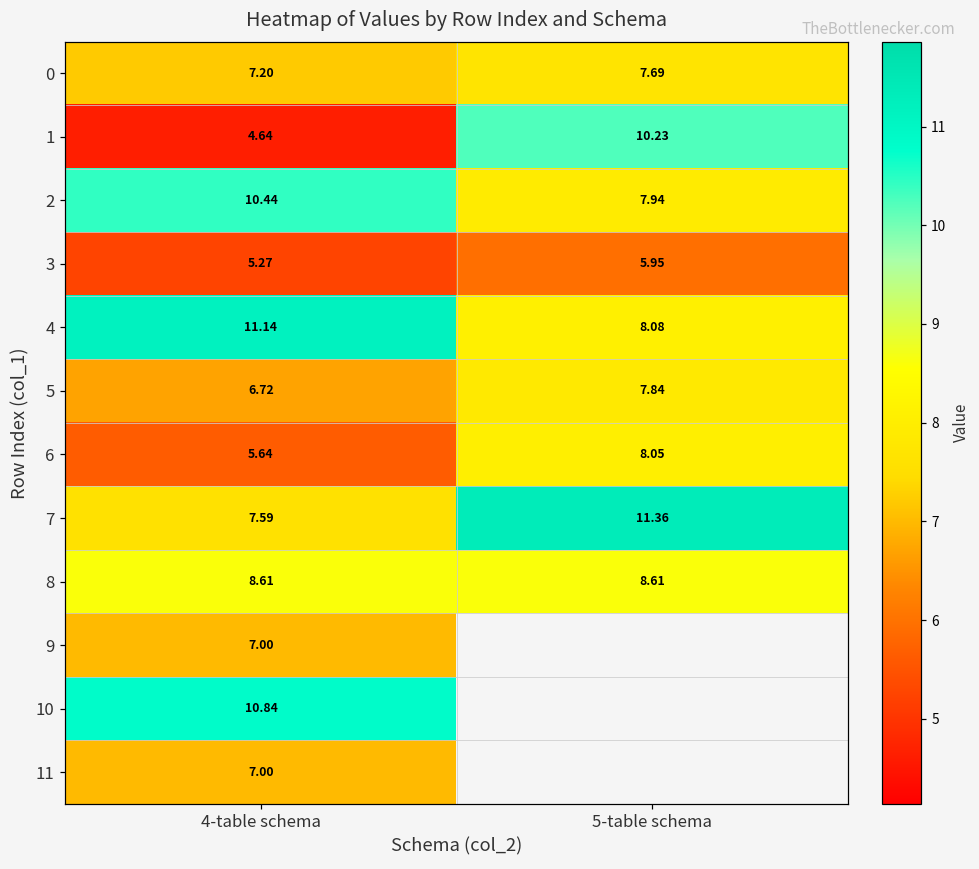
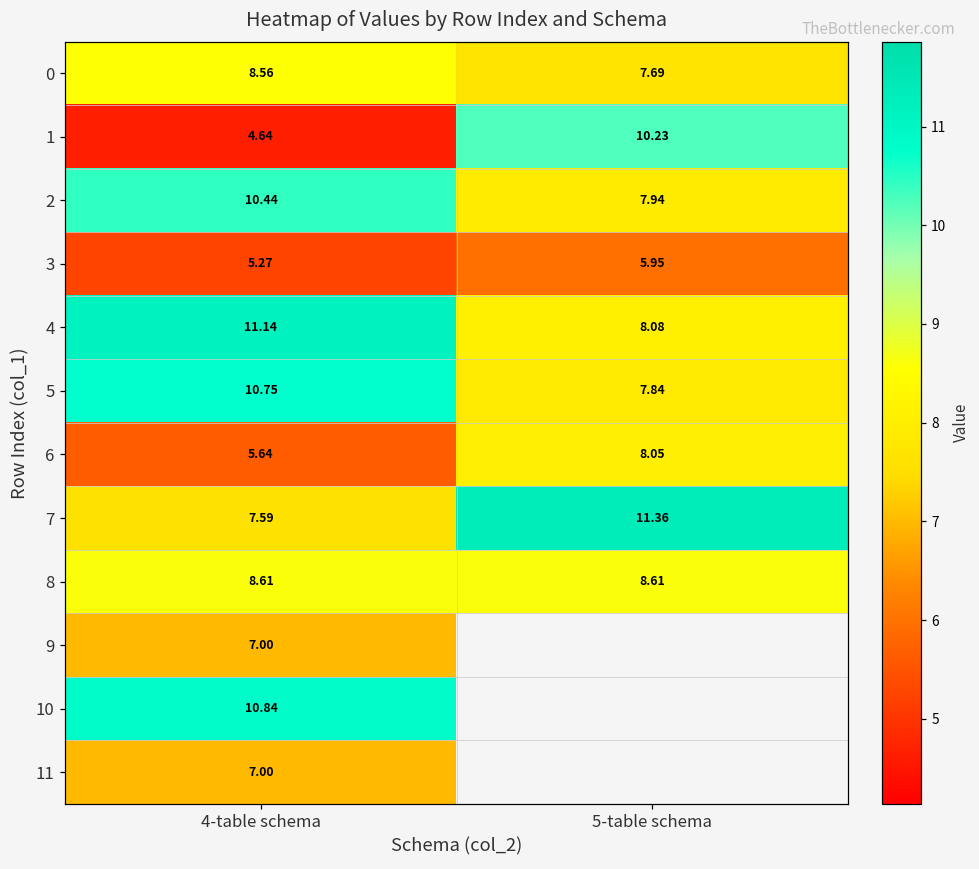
  {
    "0": {
-     "4-table schema": 7.20,
+     "4-table schema": 8.56,
      "5-table schema": 7.69
    },
    "1": {
      "4-table schema": 4.64,
      "5-table schema": 10.23
    },
    "2": {
      "4-table schema": 10.44,
      "5-table schema": 7.94
    },
    "3": {
      "4-table schema": 5.27,
      "5-table schema": 5.95
    },
    "4": {
      "4-table schema": 11.14,
      "5-table schema": 8.08
    },
    "5": {
-     "4-table schema": 6.72,
+     "4-table schema": 10.75,
      "5-table schema": 7.84
    },
    "6": {
      "4-table schema": 5.64,
      "5-table schema": 8.05
    },
    "7": {
      "4-table schema": 7.59,
      "5-table schema": 11.36
    },
    "8": {
      "4-table schema": 8.61,
      "5-table schema": 8.61
    },
    "9": {
      "4-table schema": 7.00
    },
    "10": {
      "4-table schema": 10.84
    },
    "11": {
      "4-table schema": 7.00
    }
  }
